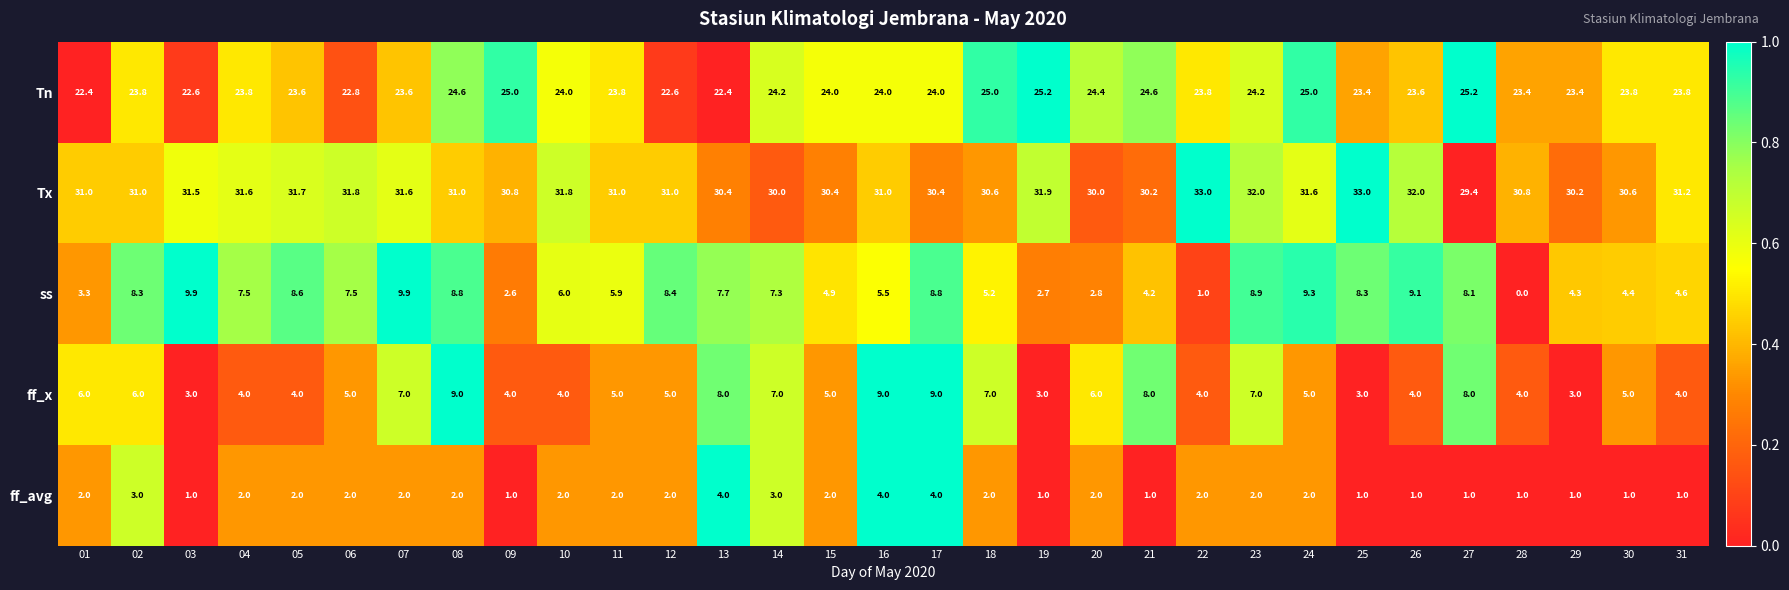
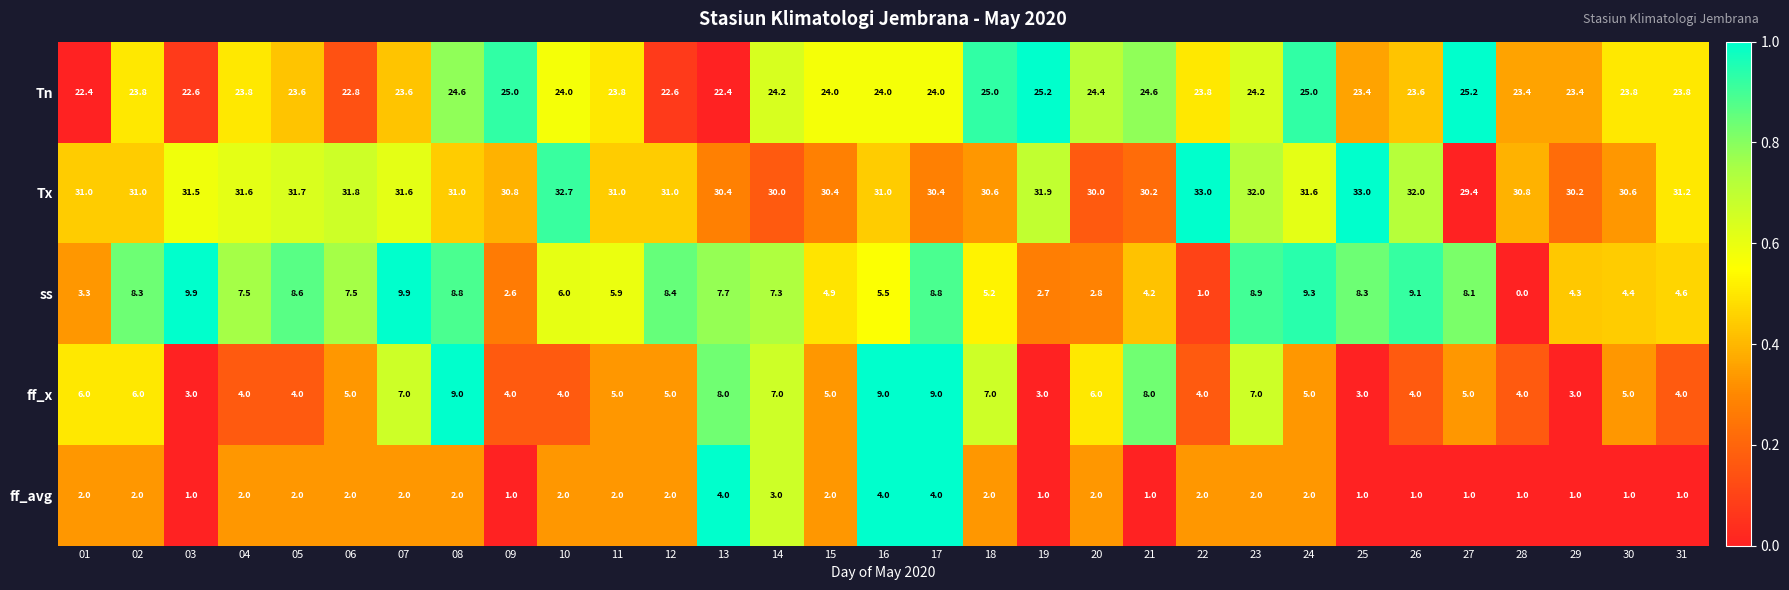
  {
    "Tn": {
      "01": 22.4,
      "02": 23.8,
      "03": 22.6,
      "04": 23.8,
      "05": 23.6,
      "06": 22.8,
      "07": 23.6,
      "08": 24.6,
      "09": 25.0,
      "10": 24.0,
      "11": 23.8,
      "12": 22.6,
      "13": 22.4,
      "14": 24.2,
      "15": 24.0,
      "16": 24.0,
      "17": 24.0,
      "18": 25.0,
      "19": 25.2,
      "20": 24.4,
      "21": 24.6,
      "22": 23.8,
      "23": 24.2,
      "24": 25.0,
      "25": 23.4,
      "26": 23.6,
      "27": 25.2,
      "28": 23.4,
      "29": 23.4,
      "30": 23.8,
      "31": 23.8
    },
    "Tx": {
      "01": 31.0,
      "02": 31.0,
      "03": 31.5,
      "04": 31.6,
      "05": 31.7,
      "06": 31.8,
      "07": 31.6,
      "08": 31.0,
      "09": 30.8,
-     "10": 31.8,
+     "10": 32.7,
      "11": 31.0,
      "12": 31.0,
      "13": 30.4,
      "14": 30.0,
      "15": 30.4,
      "16": 31.0,
      "17": 30.4,
      "18": 30.6,
      "19": 31.9,
      "20": 30.0,
      "21": 30.2,
      "22": 33.0,
      "23": 32.0,
      "24": 31.6,
      "25": 33.0,
      "26": 32.0,
      "27": 29.4,
      "28": 30.8,
      "29": 30.2,
      "30": 30.6,
      "31": 31.2
    },
    "ss": {
      "01": 3.3,
      "02": 8.3,
      "03": 9.9,
      "04": 7.5,
      "05": 8.6,
      "06": 7.5,
      "07": 9.9,
      "08": 8.8,
      "09": 2.6,
      "10": 6.0,
      "11": 5.9,
      "12": 8.4,
      "13": 7.7,
      "14": 7.3,
      "15": 4.9,
      "16": 5.5,
      "17": 8.8,
      "18": 5.2,
      "19": 2.7,
      "20": 2.8,
      "21": 4.2,
      "22": 1.0,
      "23": 8.9,
      "24": 9.3,
      "25": 8.3,
      "26": 9.1,
      "27": 8.1,
      "28": 0.0,
      "29": 4.3,
      "30": 4.4,
      "31": 4.6
    },
    "ff_x": {
      "01": 6.0,
      "02": 6.0,
      "03": 3.0,
      "04": 4.0,
      "05": 4.0,
      "06": 5.0,
      "07": 7.0,
      "08": 9.0,
      "09": 4.0,
      "10": 4.0,
      "11": 5.0,
      "12": 5.0,
      "13": 8.0,
      "14": 7.0,
      "15": 5.0,
      "16": 9.0,
      "17": 9.0,
      "18": 7.0,
      "19": 3.0,
      "20": 6.0,
      "21": 8.0,
      "22": 4.0,
      "23": 7.0,
      "24": 5.0,
      "25": 3.0,
      "26": 4.0,
-     "27": 8.0,
+     "27": 5.0,
      "28": 4.0,
      "29": 3.0,
      "30": 5.0,
      "31": 4.0
    },
    "ff_avg": {
      "01": 2.0,
-     "02": 3.0,
+     "02": 2.0,
      "03": 1.0,
      "04": 2.0,
      "05": 2.0,
      "06": 2.0,
      "07": 2.0,
      "08": 2.0,
      "09": 1.0,
      "10": 2.0,
      "11": 2.0,
      "12": 2.0,
      "13": 4.0,
      "14": 3.0,
      "15": 2.0,
      "16": 4.0,
      "17": 4.0,
      "18": 2.0,
      "19": 1.0,
      "20": 2.0,
      "21": 1.0,
      "22": 2.0,
      "23": 2.0,
      "24": 2.0,
      "25": 1.0,
      "26": 1.0,
      "27": 1.0,
      "28": 1.0,
      "29": 1.0,
      "30": 1.0,
      "31": 1.0
    }
  }
